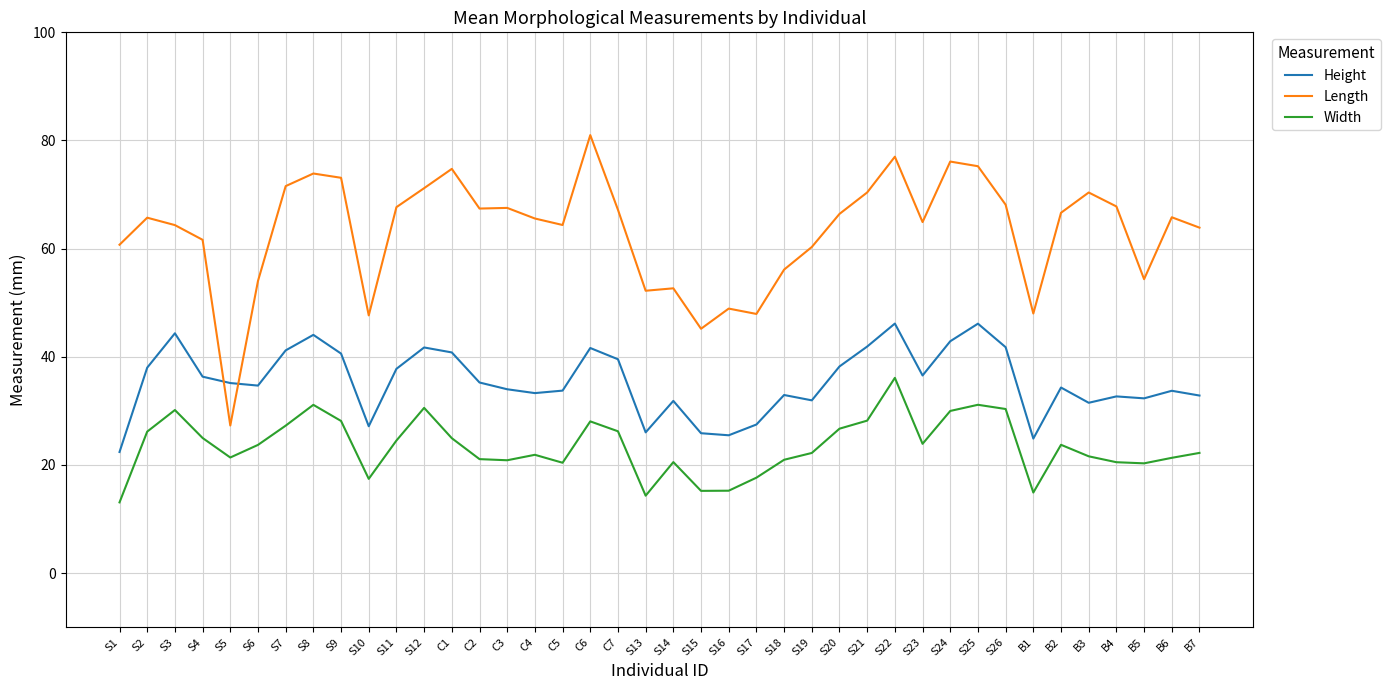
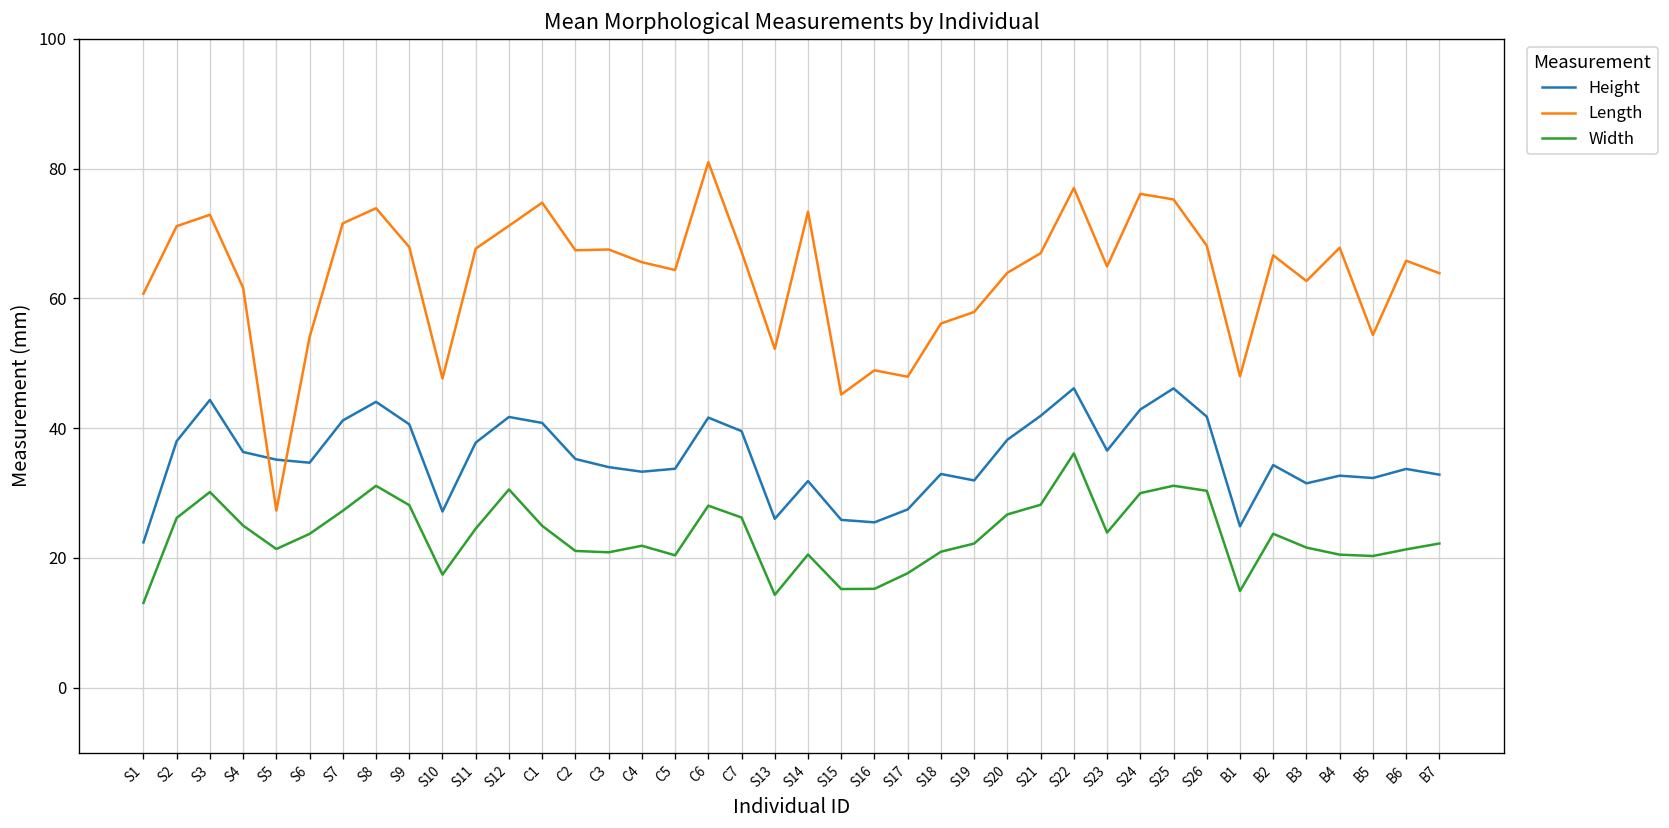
  {
    "Height": {
      "S1": 22,
      "S2": 38,
      "S3": 44,
      "S4": 36,
      "S5": 35,
      "S6": 35,
      "S7": 41,
      "S8": 44,
      "S9": 41,
      "S10": 27,
      "S11": 38,
      "S12": 42,
      "C1": 41,
      "C2": 35,
      "C3": 34,
      "C4": 33,
      "C5": 34,
      "C6": 42,
      "C7": 40,
      "S13": 26,
      "S14": 32,
      "S15": 26,
      "S16": 25,
      "S17": 27,
      "S18": 33,
      "S19": 32,
      "S20": 38,
      "S21": 42,
      "S22": 46,
      "S23": 37,
      "S24": 43,
      "S25": 46,
      "S26": 42,
      "B1": 25,
      "B2": 34,
      "B3": 31,
      "B4": 33,
      "B5": 32,
      "B6": 34,
      "B7": 33
    },
    "Length": {
      "S1": 61,
-     "S2": 66,
-     "S3": 64,
+     "S2": 71,
+     "S3": 73,
      "S4": 62,
      "S5": 27,
      "S6": 54,
      "S7": 72,
      "S8": 74,
-     "S9": 73,
+     "S9": 68,
      "S10": 48,
      "S11": 68,
      "S12": 71,
      "C1": 75,
      "C2": 67,
      "C3": 68,
      "C4": 66,
      "C5": 64,
      "C6": 81,
      "C7": 67,
      "S13": 52,
-     "S14": 53,
+     "S14": 73,
      "S15": 45,
      "S16": 49,
      "S17": 48,
      "S18": 56,
-     "S19": 60,
-     "S20": 66,
-     "S21": 70,
+     "S19": 58,
+     "S20": 64,
+     "S21": 67,
      "S22": 77,
      "S23": 65,
      "S24": 76,
      "S25": 75,
      "S26": 68,
      "B1": 48,
      "B2": 67,
-     "B3": 70,
+     "B3": 63,
      "B4": 68,
      "B5": 54,
      "B6": 66,
      "B7": 64
    },
    "Width": {
      "S1": 13,
      "S2": 26,
      "S3": 30,
      "S4": 25,
      "S5": 21,
      "S6": 24,
      "S7": 27,
      "S8": 31,
      "S9": 28,
      "S10": 17,
      "S11": 25,
      "S12": 31,
      "C1": 25,
      "C2": 21,
      "C3": 21,
      "C4": 22,
      "C5": 20,
      "C6": 28,
      "C7": 26,
      "S13": 14,
      "S14": 21,
      "S15": 15,
      "S16": 15,
      "S17": 18,
      "S18": 21,
      "S19": 22,
      "S20": 27,
      "S21": 28,
      "S22": 36,
      "S23": 24,
      "S24": 30,
      "S25": 31,
      "S26": 30,
      "B1": 15,
      "B2": 24,
      "B3": 22,
      "B4": 21,
      "B5": 20,
      "B6": 21,
      "B7": 22
    }
  }
